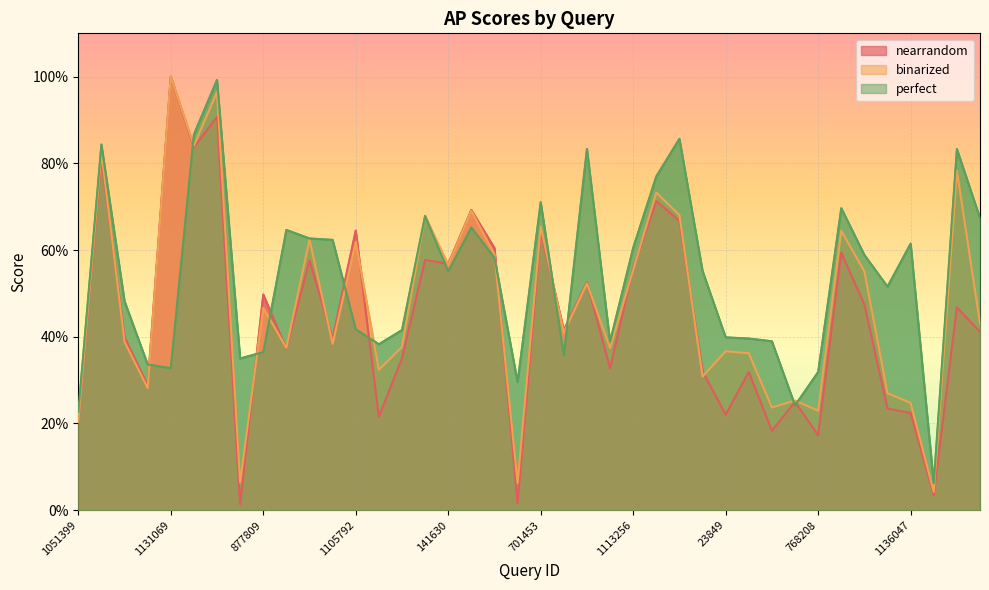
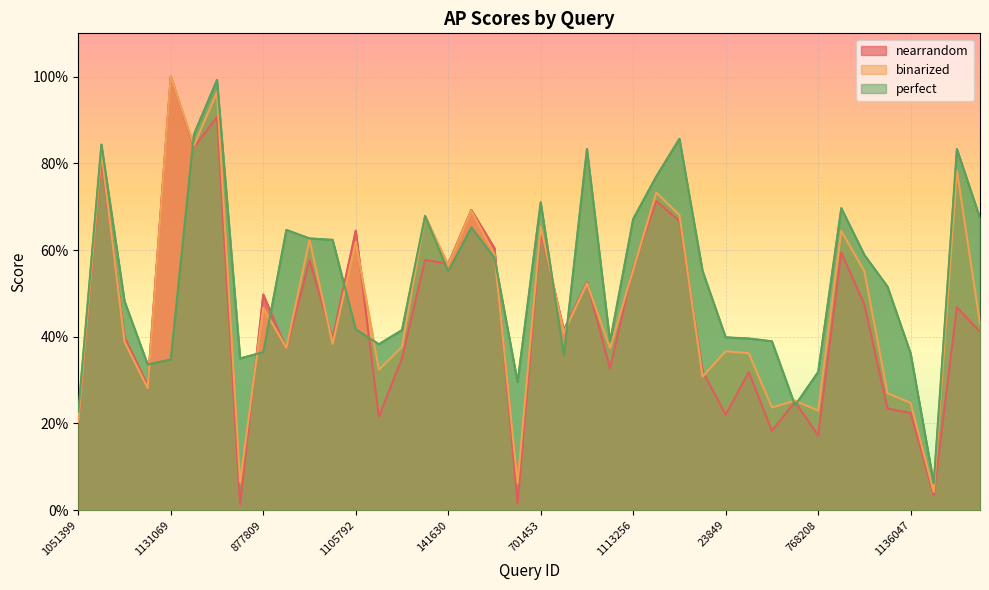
  {
    "perfect": {
      "1051399": "23%",
-     "1131069": "33%",
+     "1131069": "35%",
      "877809": "36%",
      "1105792": "42%",
      "141630": "55%",
      "701453": "71%",
-     "1113256": "61%",
+     "1113256": "67%",
      "23849": "40%",
      "768208": "32%",
-     "1136047": "61%"
+     "1136047": "36%"
    }
  }
